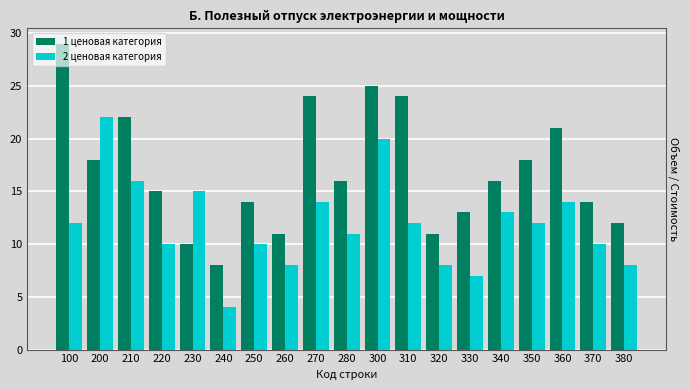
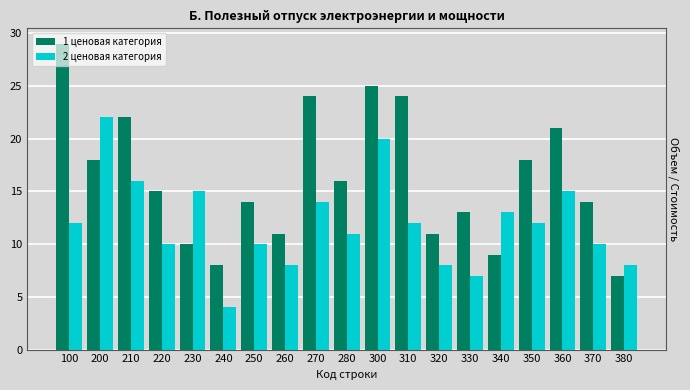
  {
    "1 ценовая категория": {
      "200": 18,
      "210": 22,
      "220": 15,
      "230": 10,
      "240": 8,
      "250": 14,
      "260": 11,
      "270": 24,
      "280": 16,
      "300": 25,
      "310": 24,
      "320": 11,
      "330": 13,
-     "340": 16,
+     "340": 9,
      "350": 18,
      "360": 21,
      "370": 14,
-     "380": 12
+     "380": 7
    },
    "2 ценовая категория": {
      "100": 12,
      "200": 22,
      "210": 16,
      "220": 10,
      "230": 15,
      "240": 4,
      "250": 10,
      "260": 8,
      "270": 14,
      "280": 11,
      "300": 20,
      "310": 12,
      "320": 8,
      "330": 7,
      "340": 13,
      "350": 12,
-     "360": 14,
+     "360": 15,
      "370": 10,
      "380": 8
    }
  }
